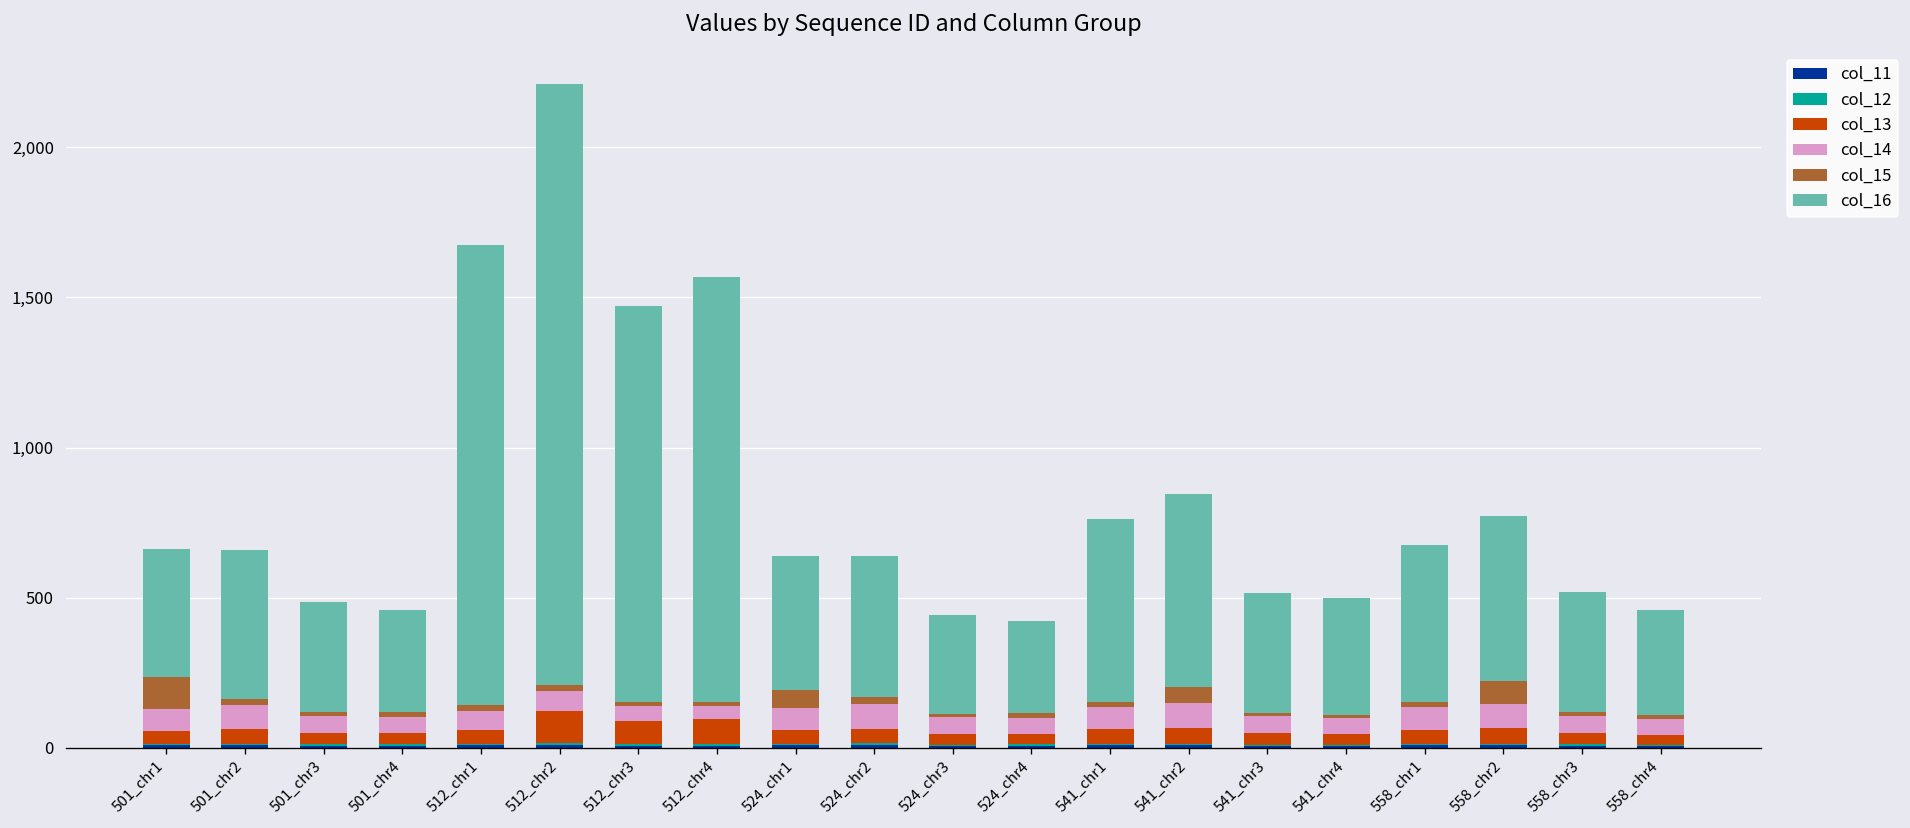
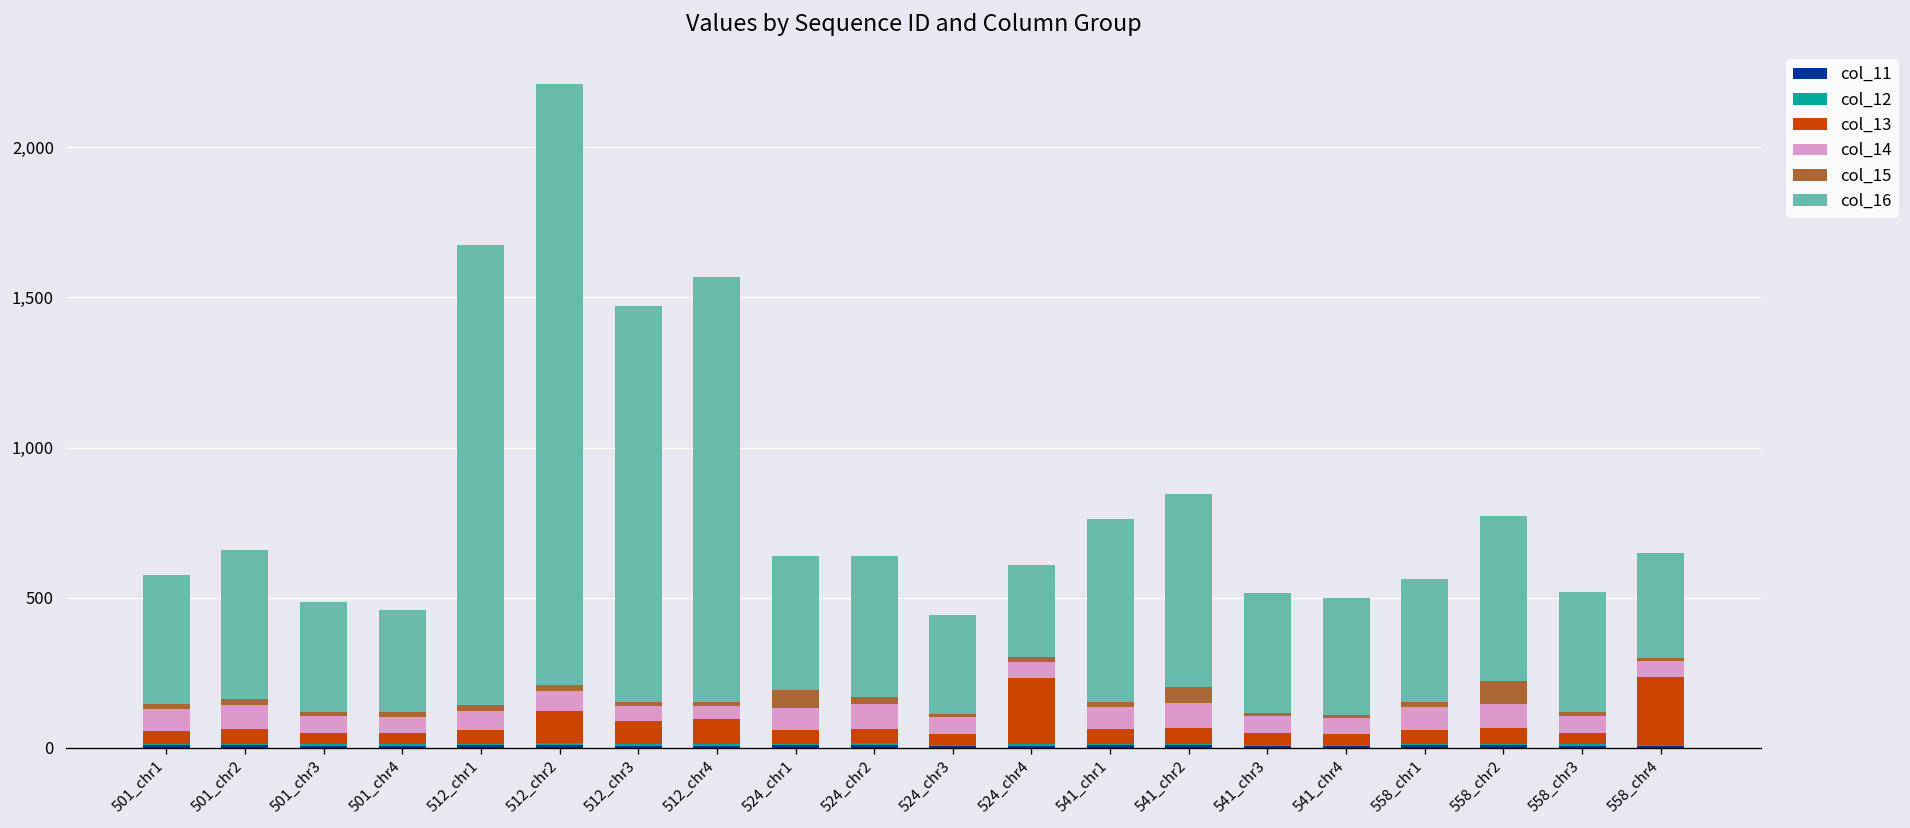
  {
    "col_13": {
      "501_chr1": "40",
      "501_chr2": "50",
      "501_chr3": "40",
      "501_chr4": "40",
      "512_chr1": "40",
      "512_chr2": "110",
      "512_chr3": "80",
      "512_chr4": "80",
      "524_chr1": "40",
      "524_chr2": "50",
      "524_chr3": "30",
-     "524_chr4": "30",
+     "524_chr4": "220",
      "541_chr1": "50",
      "541_chr2": "50",
      "541_chr3": "40",
      "541_chr4": "40",
      "558_chr1": "50",
      "558_chr2": "50",
      "558_chr3": "40",
-     "558_chr4": "30"
+     "558_chr4": "230"
    },
    "col_14": {
      "501_chr1": "70",
      "501_chr2": "80",
      "501_chr3": "60",
      "501_chr4": "50",
      "512_chr1": "70",
      "512_chr2": "70",
      "512_chr3": "50",
      "512_chr4": "40",
      "524_chr1": "70",
      "524_chr2": "80",
      "524_chr3": "60",
      "524_chr4": "50",
      "541_chr1": "70",
      "541_chr2": "80",
      "541_chr3": "60",
      "541_chr4": "50",
      "558_chr1": "70",
      "558_chr2": "80",
      "558_chr3": "60",
      "558_chr4": "50"
    },
    "col_15": {
-     "501_chr1": "100",
+     "501_chr1": "20",
      "501_chr2": "20",
      "501_chr3": "10",
      "501_chr4": "20",
      "512_chr1": "20",
      "512_chr2": "20",
      "512_chr3": "10",
      "512_chr4": "10",
      "524_chr1": "60",
      "524_chr2": "20",
      "524_chr3": "10",
      "524_chr4": "10",
      "541_chr1": "20",
      "541_chr2": "50",
      "541_chr3": "10",
      "541_chr4": "10",
      "558_chr1": "20",
      "558_chr2": "70",
      "558_chr3": "10",
      "558_chr4": "10"
    },
    "col_16": {
      "501_chr1": "430",
      "501_chr2": "500",
      "501_chr3": "370",
      "501_chr4": "340",
      "512_chr1": "1,530",
      "512_chr2": "2,000",
      "512_chr3": "1,320",
      "512_chr4": "1,420",
      "524_chr1": "440",
      "524_chr2": "470",
      "524_chr3": "330",
      "524_chr4": "310",
      "541_chr1": "610",
      "541_chr2": "640",
      "541_chr3": "400",
      "541_chr4": "390",
-     "558_chr1": "520",
+     "558_chr1": "410",
      "558_chr2": "550",
      "558_chr3": "400",
      "558_chr4": "350"
    }
  }
